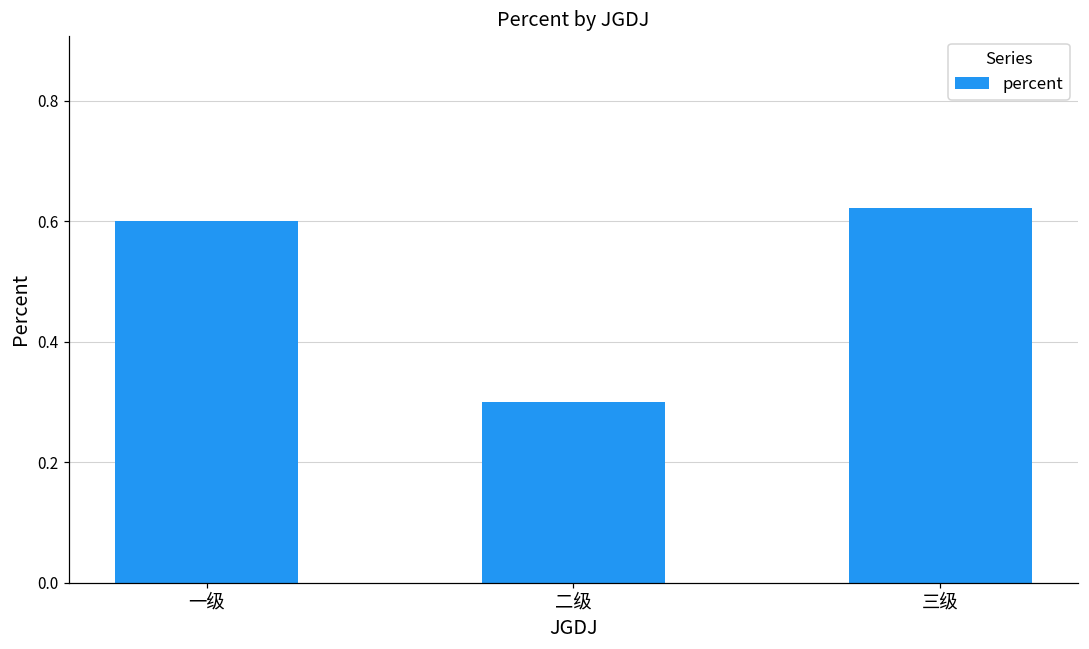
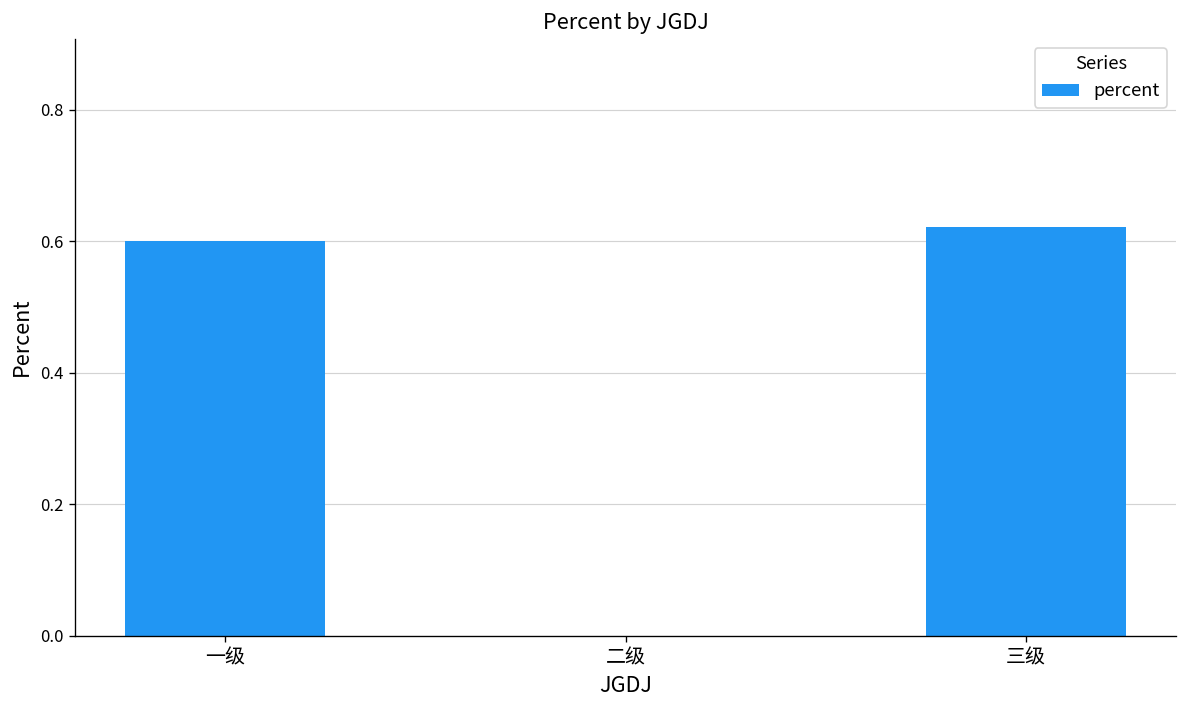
  {
    "一级": 0.6,
-   "二级": 0.3,
+   "二级": 0.0,
    "三级": 0.62
  }
